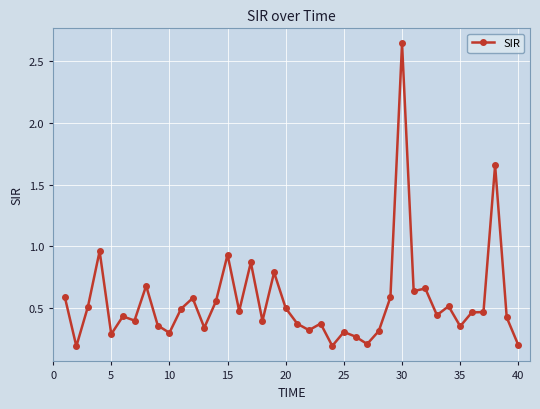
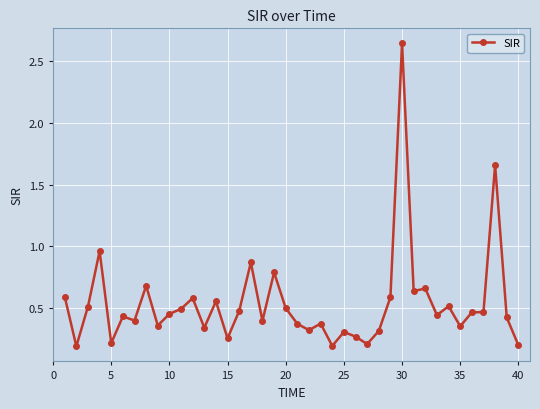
  {
-   "5": 0.29,
-   "10": 0.30,
-   "15": 0.93,
+   "5": 0.22,
+   "10": 0.45,
+   "15": 0.26,
    "20": 0.50,
    "25": 0.31,
    "30": 2.64,
    "35": 0.36,
    "40": 0.20
  }
